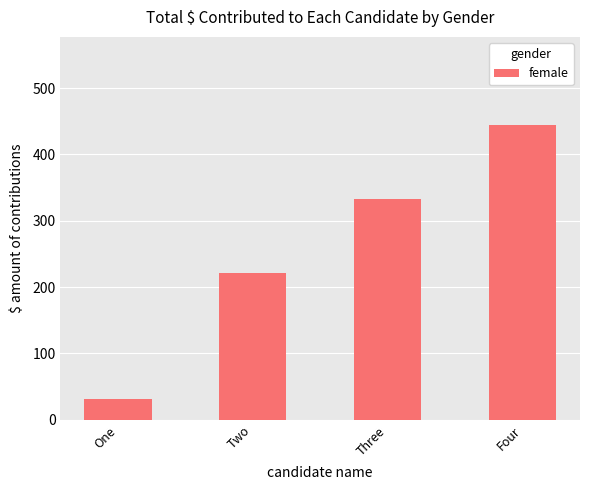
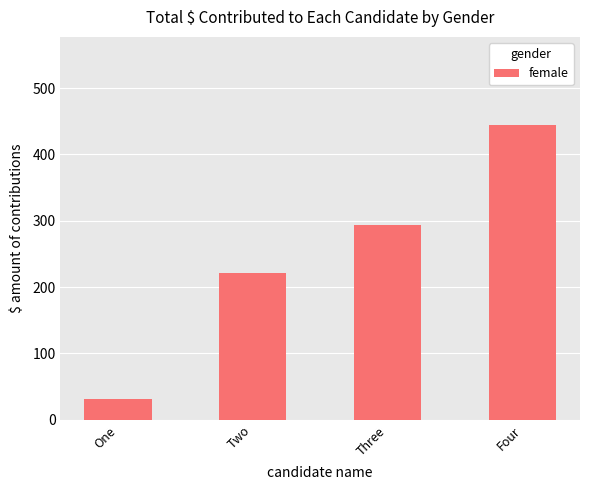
  {
    "One": 30,
    "Two": 220,
-   "Three": 330,
+   "Three": 290,
    "Four": 440
  }
